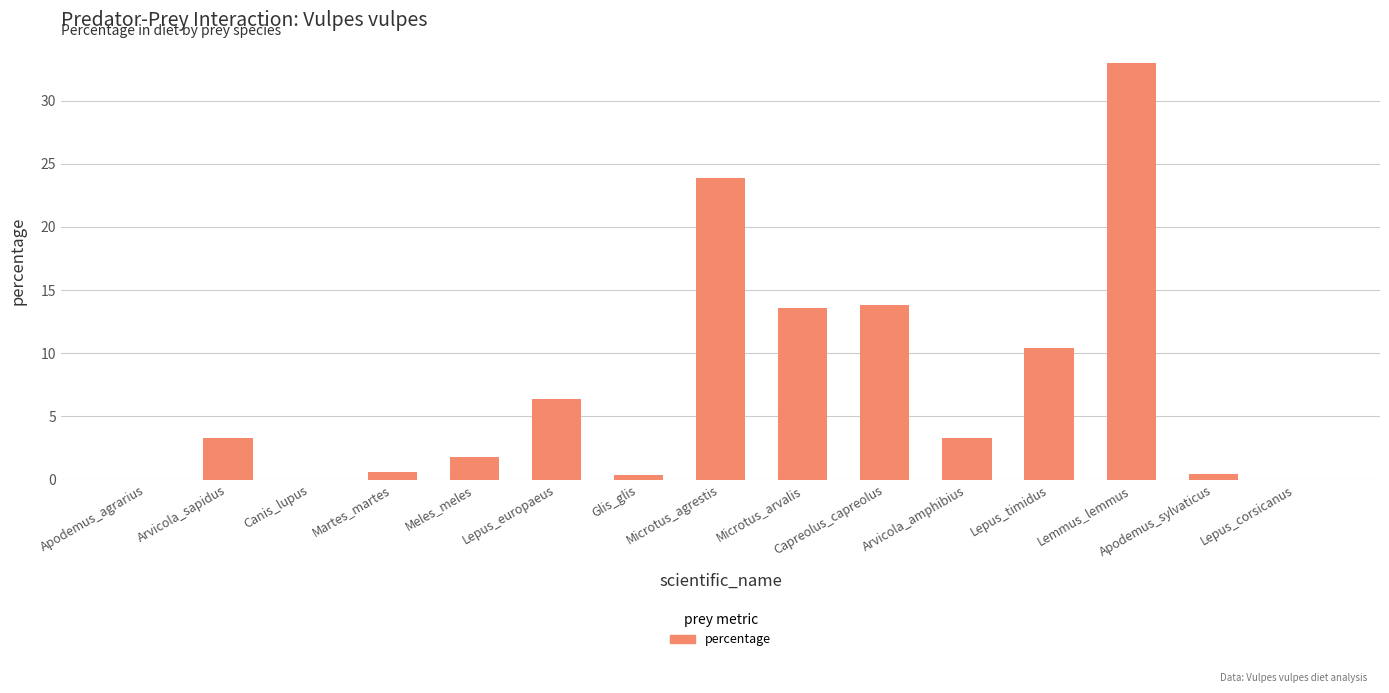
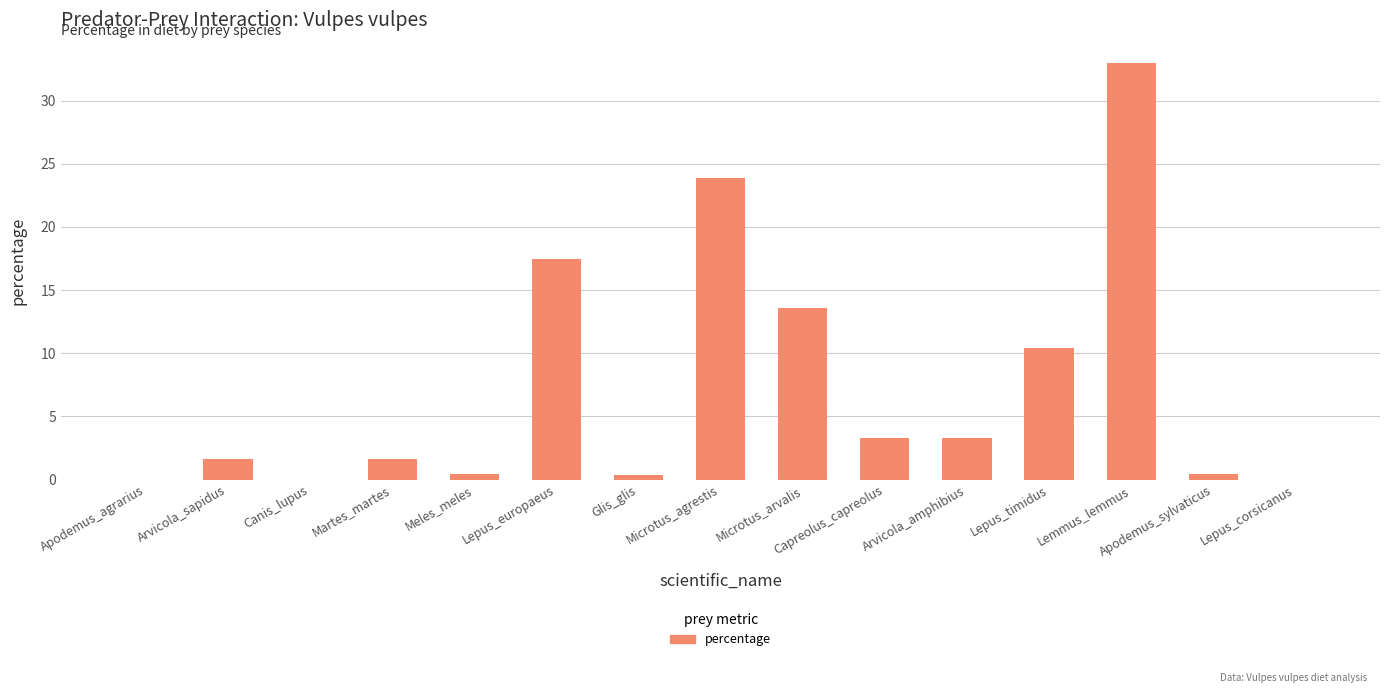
  {
    "Apodemus_agrarius": 0.0,
-   "Arvicola_sapidus": 3.3,
+   "Arvicola_sapidus": 1.6,
    "Canis_lupus": 0.0,
-   "Martes_martes": 0.6,
-   "Meles_meles": 1.8,
-   "Lepus_europaeus": 6.3,
+   "Martes_martes": 1.6,
+   "Meles_meles": 0.5,
+   "Lepus_europaeus": 17.4,
    "Glis_glis": 0.4,
    "Microtus_agrestis": 23.9,
    "Microtus_arvalis": 13.6,
-   "Capreolus_capreolus": 13.8,
+   "Capreolus_capreolus": 3.3,
    "Arvicola_amphibius": 3.3,
    "Lepus_timidus": 10.4,
    "Lemmus_lemmus": 32.9,
    "Apodemus_sylvaticus": 0.4,
    "Lepus_corsicanus": 0.0
  }
